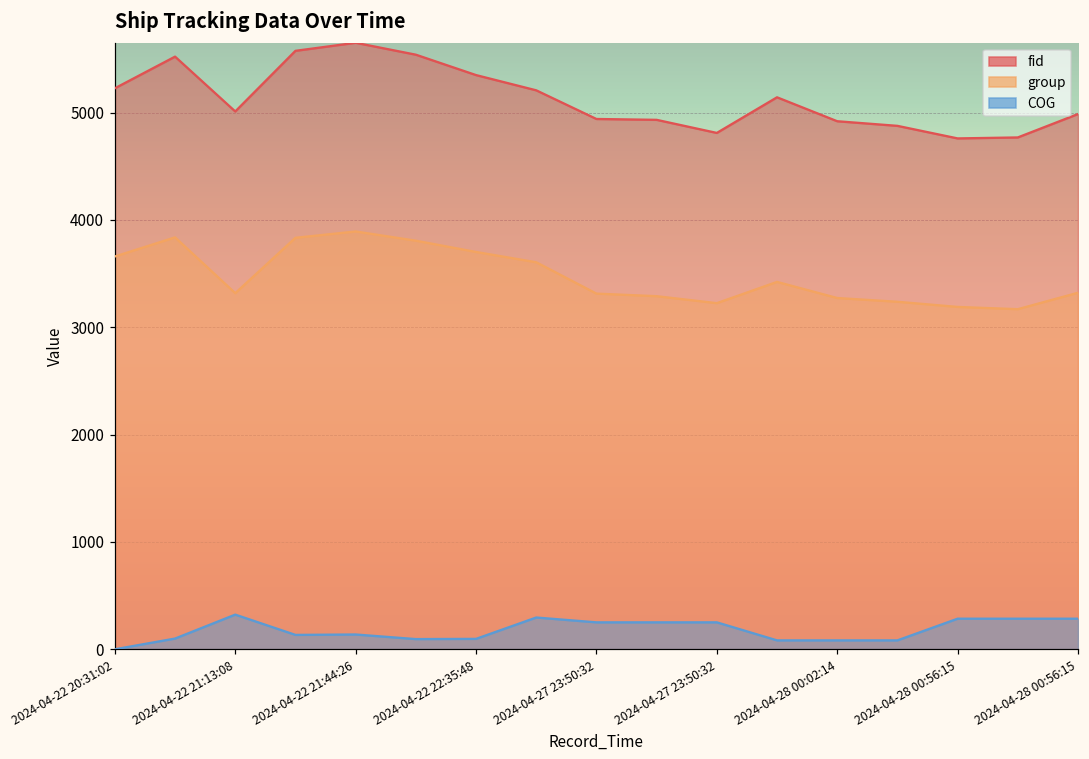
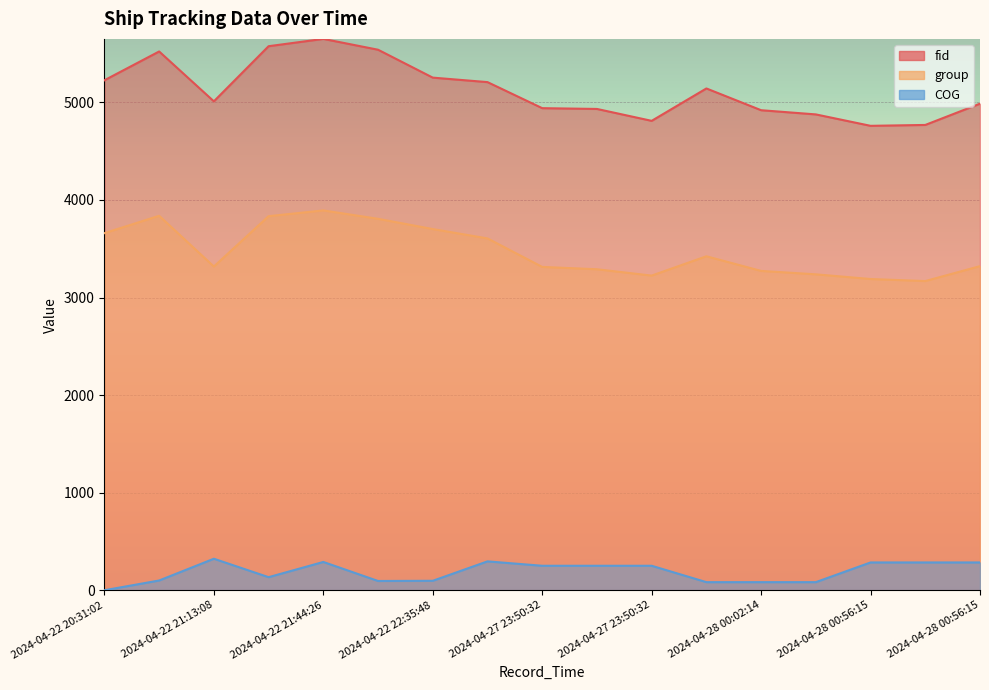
  {
    "fid": {
      "2024-04-22 20:31:02": 5200,
      "2024-04-22 21:13:08": 5000,
      "2024-04-22 21:44:26": 5700,
-     "2024-04-22 22:35:48": 5400
+     "2024-04-22 22:35:48": 5300
    },
    "group": {
      "2024-04-22 20:31:02": 3700,
      "2024-04-22 21:13:08": 3300,
      "2024-04-22 21:44:26": 3900,
      "2024-04-22 22:35:48": 3700
    },
    "COG": {
      "2024-04-22 20:31:02": 0,
      "2024-04-22 21:13:08": 300,
-     "2024-04-22 21:44:26": 100,
+     "2024-04-22 21:44:26": 300,
      "2024-04-22 22:35:48": 100
    }
  }
